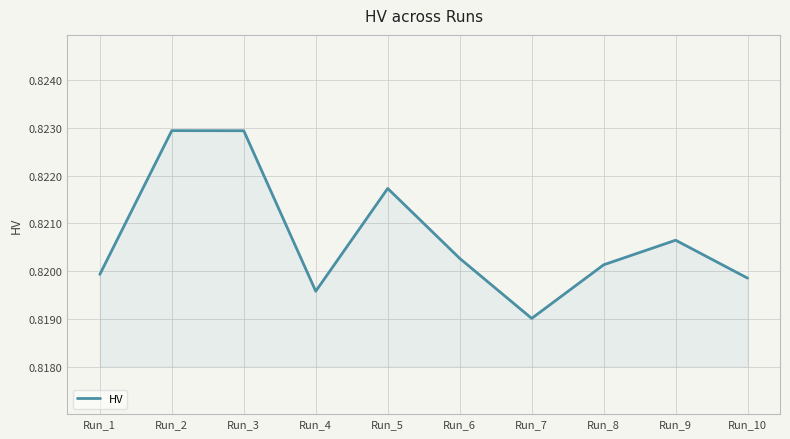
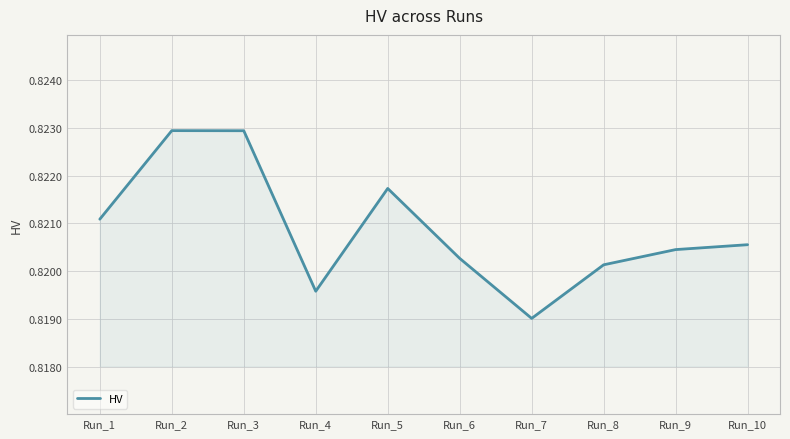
  {
-   "Run_1": 0.8199,
+   "Run_1": 0.8211,
    "Run_2": 0.8229,
    "Run_3": 0.8229,
    "Run_4": 0.8196,
    "Run_5": 0.8217,
    "Run_6": 0.8203,
    "Run_7": 0.8190,
    "Run_8": 0.8201,
-   "Run_9": 0.8206,
-   "Run_10": 0.8199
+   "Run_9": 0.8205,
+   "Run_10": 0.8206
  }
